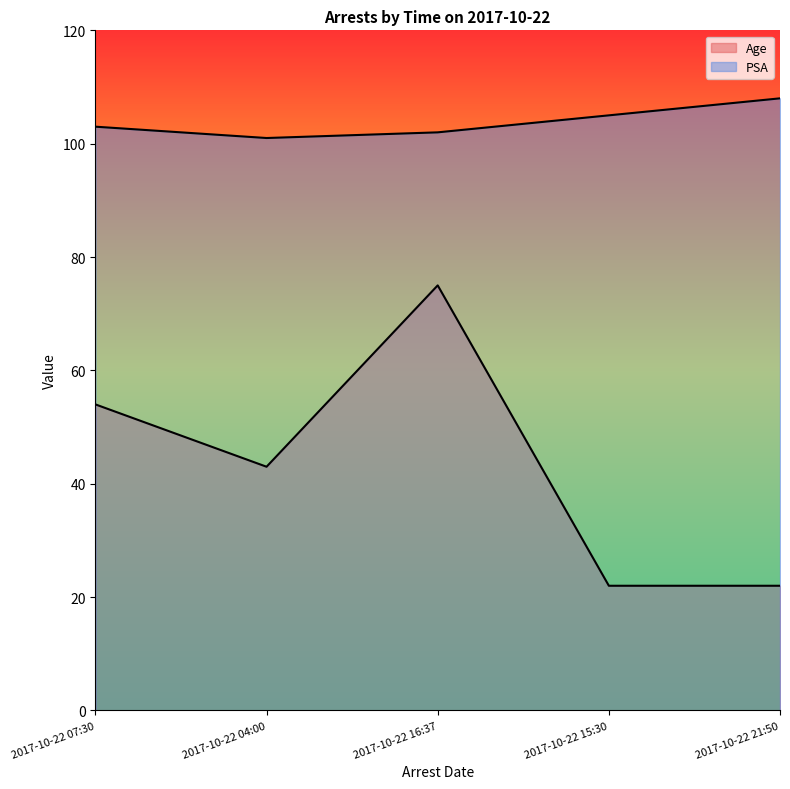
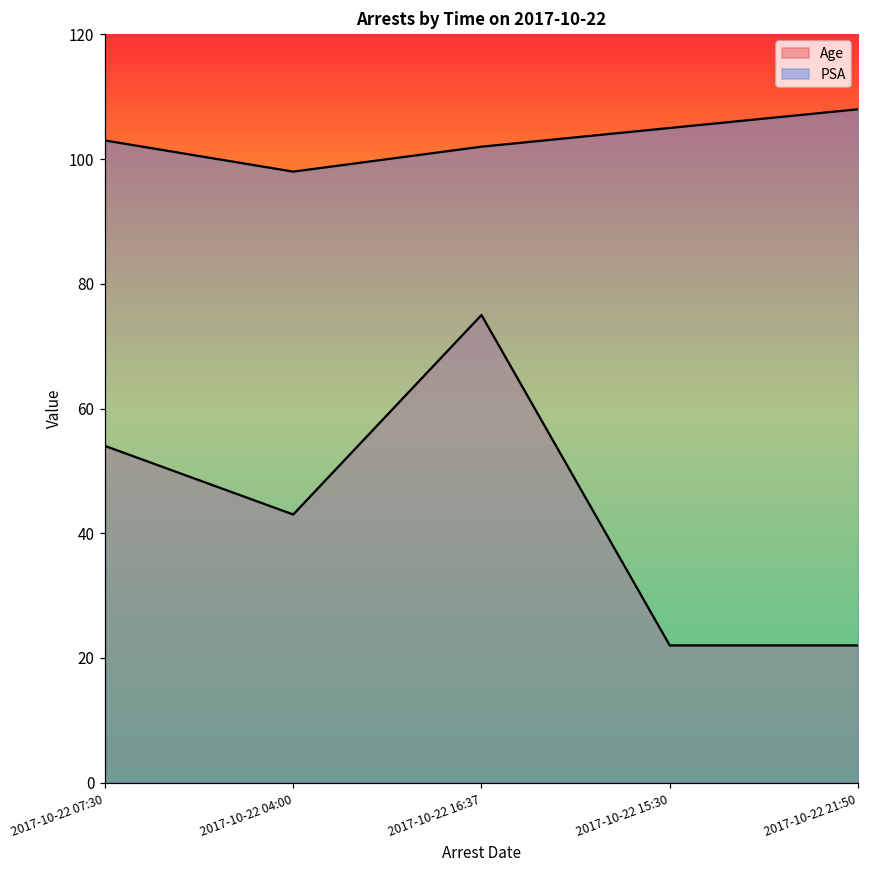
  {
    "Age": {
      "2017-10-22 07:30": 54,
      "2017-10-22 04:00": 43,
      "2017-10-22 16:37": 75,
      "2017-10-22 15:30": 22,
      "2017-10-22 21:50": 22
    },
    "PSA": {
      "2017-10-22 07:30": 103,
-     "2017-10-22 04:00": 101,
+     "2017-10-22 04:00": 98,
      "2017-10-22 16:37": 102,
      "2017-10-22 15:30": 105,
      "2017-10-22 21:50": 108
    }
  }
